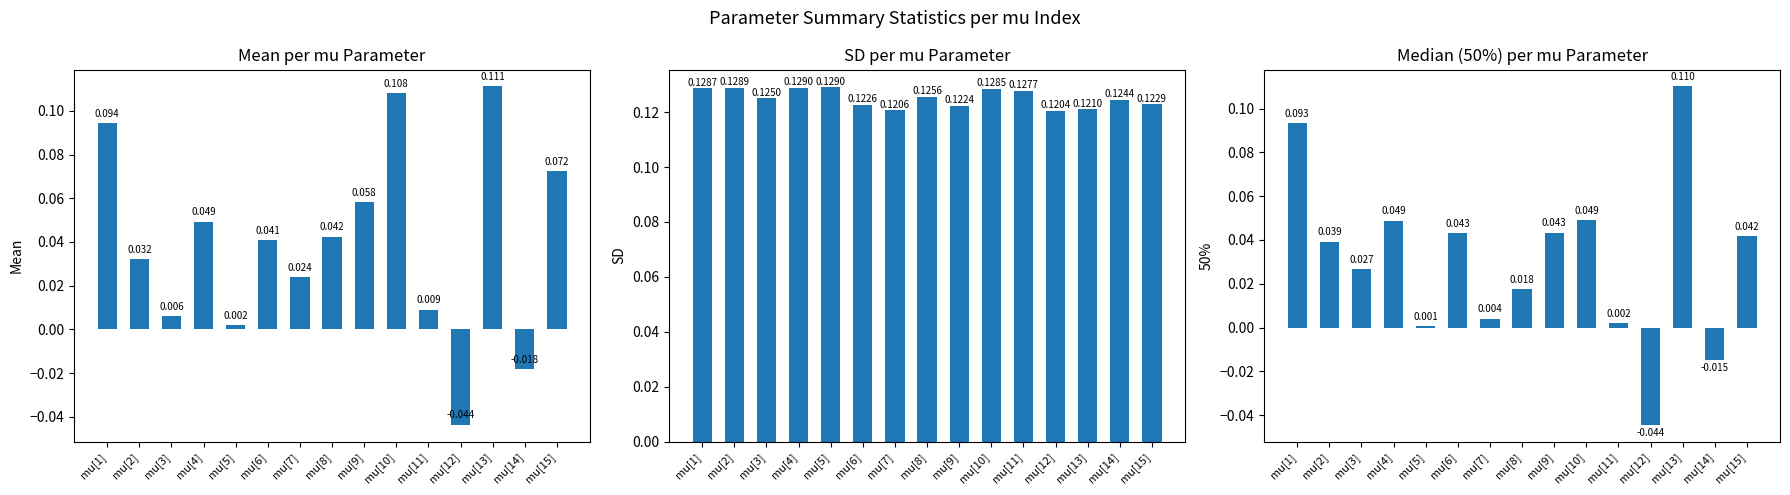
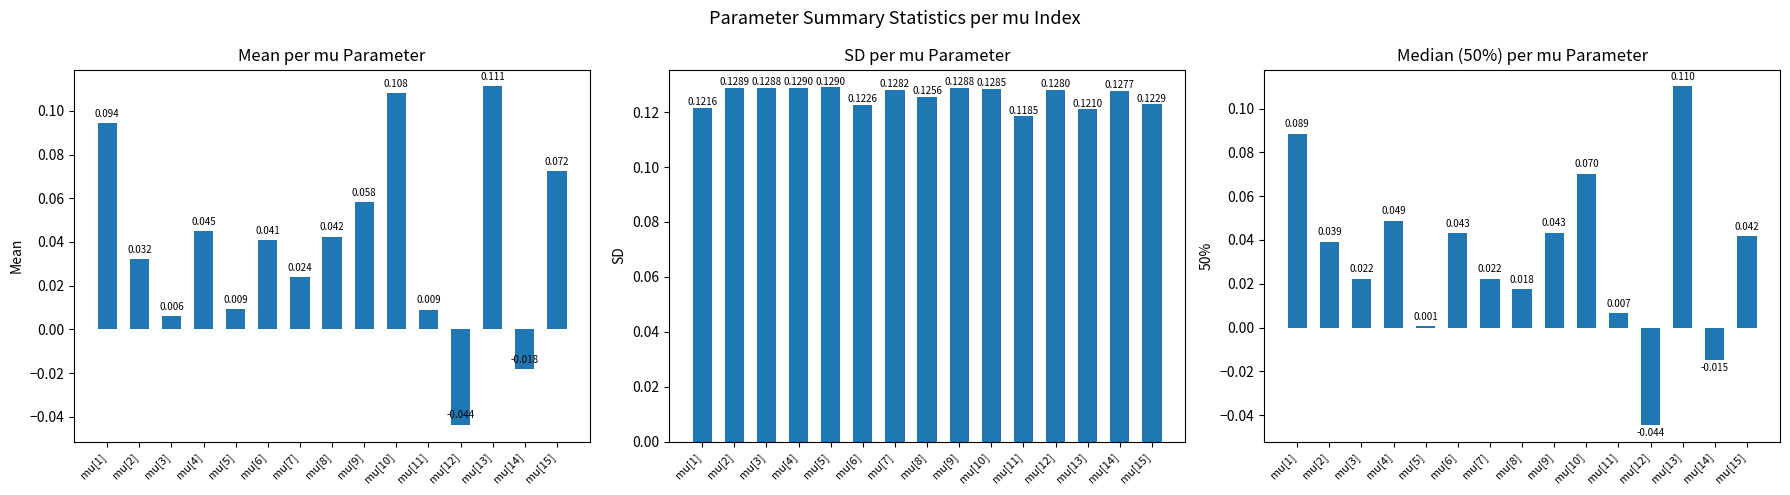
  {
    "Mean per mu Parameter": {
      "mu[1]": 0.094,
      "mu[2]": 0.032,
      "mu[3]": 0.006,
-     "mu[4]": 0.049,
-     "mu[5]": 0.002,
+     "mu[4]": 0.045,
+     "mu[5]": 0.009,
      "mu[6]": 0.041,
      "mu[7]": 0.024,
      "mu[8]": 0.042,
      "mu[9]": 0.058,
      "mu[10]": 0.108,
      "mu[11]": 0.009,
      "mu[12]": -0.044,
      "mu[13]": 0.111,
      "mu[14]": -0.018,
      "mu[15]": 0.072
    },
    "SD per mu Parameter": {
-     "mu[1]": 0.1287,
+     "mu[1]": 0.1216,
      "mu[2]": 0.1289,
-     "mu[3]": 0.1250,
+     "mu[3]": 0.1288,
      "mu[4]": 0.1290,
      "mu[5]": 0.1290,
      "mu[6]": 0.1226,
-     "mu[7]": 0.1206,
+     "mu[7]": 0.1282,
      "mu[8]": 0.1256,
-     "mu[9]": 0.1224,
+     "mu[9]": 0.1288,
      "mu[10]": 0.1285,
-     "mu[11]": 0.1277,
-     "mu[12]": 0.1204,
+     "mu[11]": 0.1185,
+     "mu[12]": 0.1280,
      "mu[13]": 0.1210,
-     "mu[14]": 0.1244,
+     "mu[14]": 0.1277,
      "mu[15]": 0.1229
    },
    "Median (50%) per mu Parameter": {
-     "mu[1]": 0.093,
+     "mu[1]": 0.089,
      "mu[2]": 0.039,
-     "mu[3]": 0.027,
+     "mu[3]": 0.022,
      "mu[4]": 0.049,
      "mu[5]": 0.001,
      "mu[6]": 0.043,
-     "mu[7]": 0.004,
+     "mu[7]": 0.022,
      "mu[8]": 0.018,
      "mu[9]": 0.043,
-     "mu[10]": 0.049,
-     "mu[11]": 0.002,
+     "mu[10]": 0.070,
+     "mu[11]": 0.007,
      "mu[12]": -0.044,
      "mu[13]": 0.110,
      "mu[14]": -0.015,
      "mu[15]": 0.042
    }
  }
